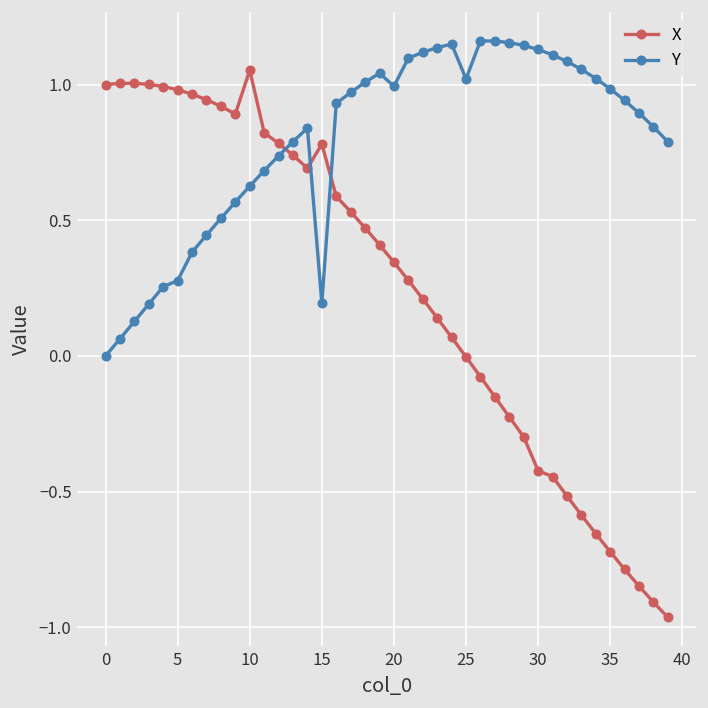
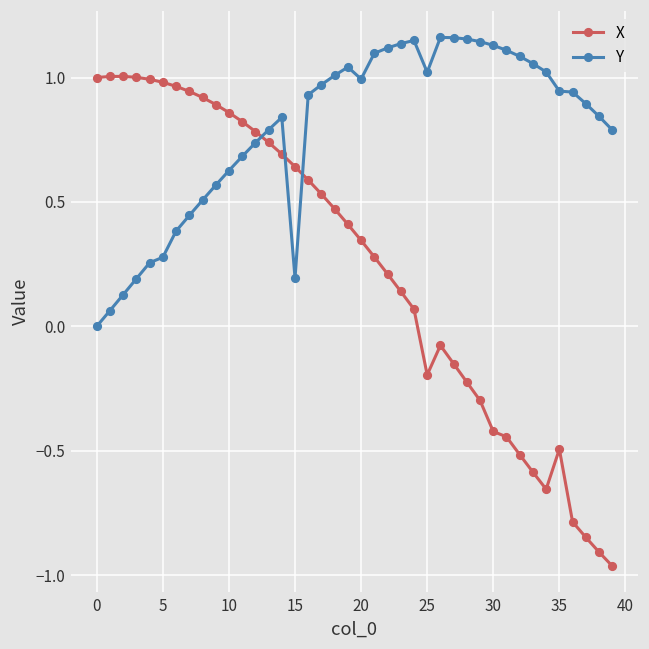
  {
    "X": {
      "0": 1.00,
      "5": 0.98,
-     "10": 1.05,
-     "15": 0.78,
+     "10": 0.86,
+     "15": 0.64,
      "20": 0.35,
-     "25": 0.00,
+     "25": -0.20,
      "30": -0.42,
-     "35": -0.72
+     "35": -0.49
    },
    "Y": {
      "0": 0.00,
      "5": 0.28,
      "10": 0.63,
      "15": 0.19,
      "20": 0.99,
      "25": 1.02,
      "30": 1.13,
-     "35": 0.98
+     "35": 0.95
    }
  }
